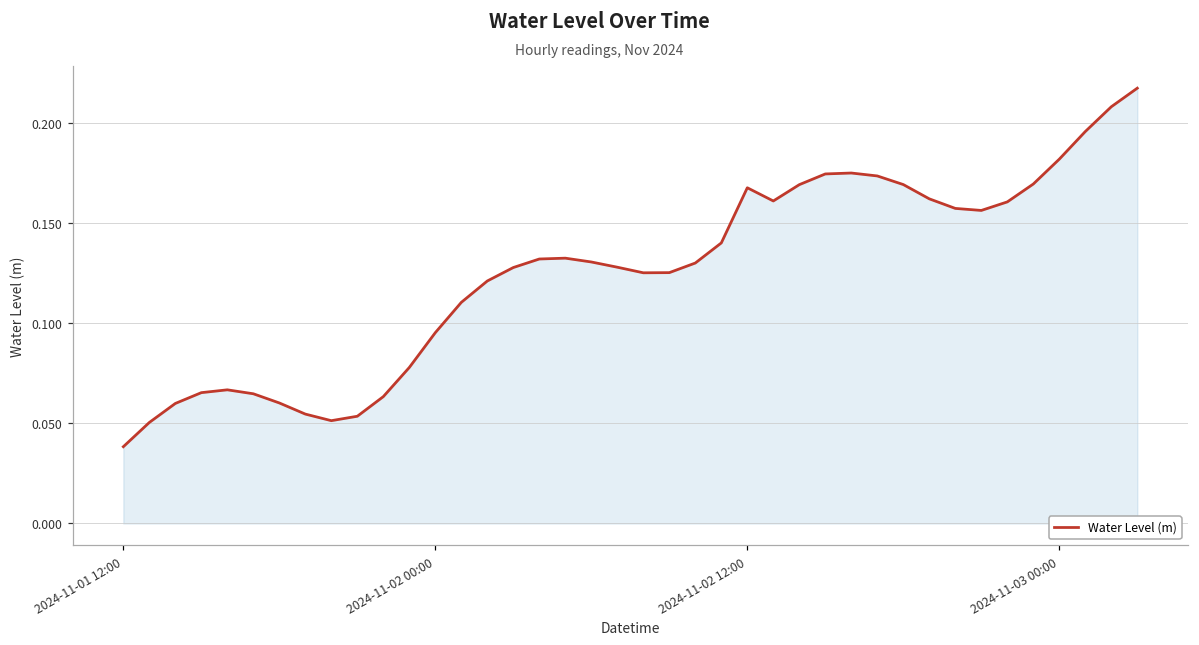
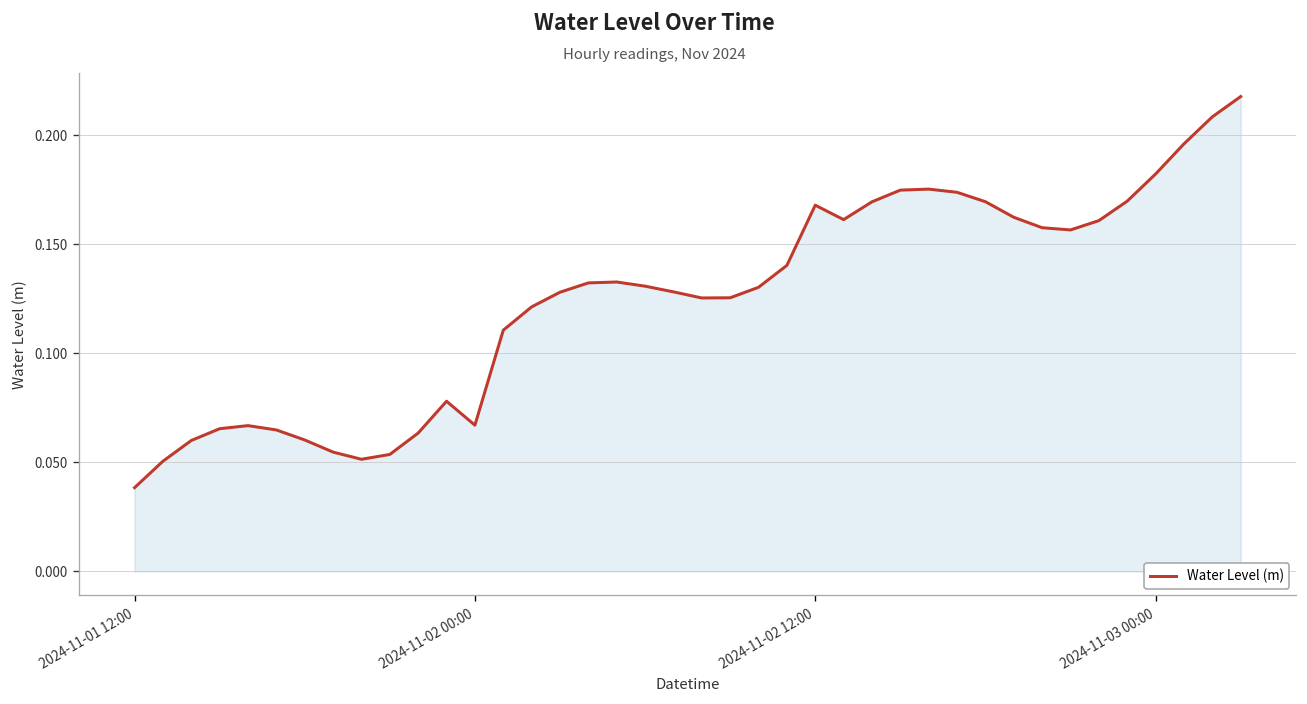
  {
    "2024-11-01 12:00": 0.038,
-   "2024-11-02 00:00": 0.095,
+   "2024-11-02 00:00": 0.067,
    "2024-11-02 12:00": 0.168,
    "2024-11-03 00:00": 0.182
  }
